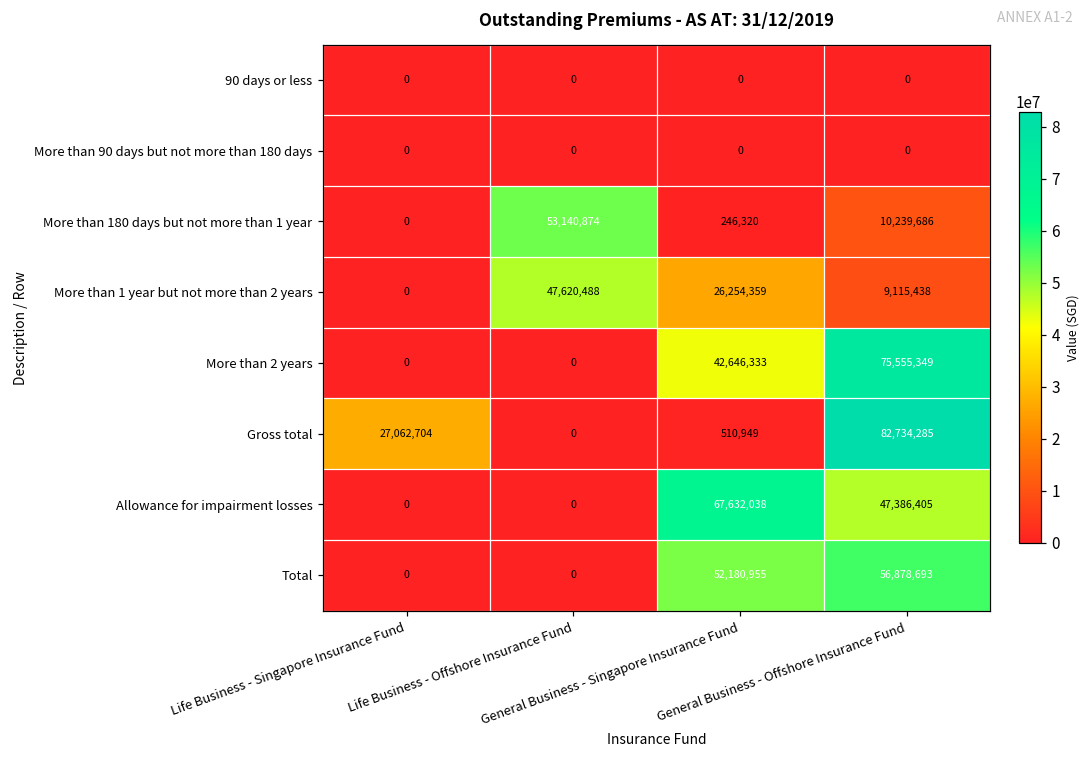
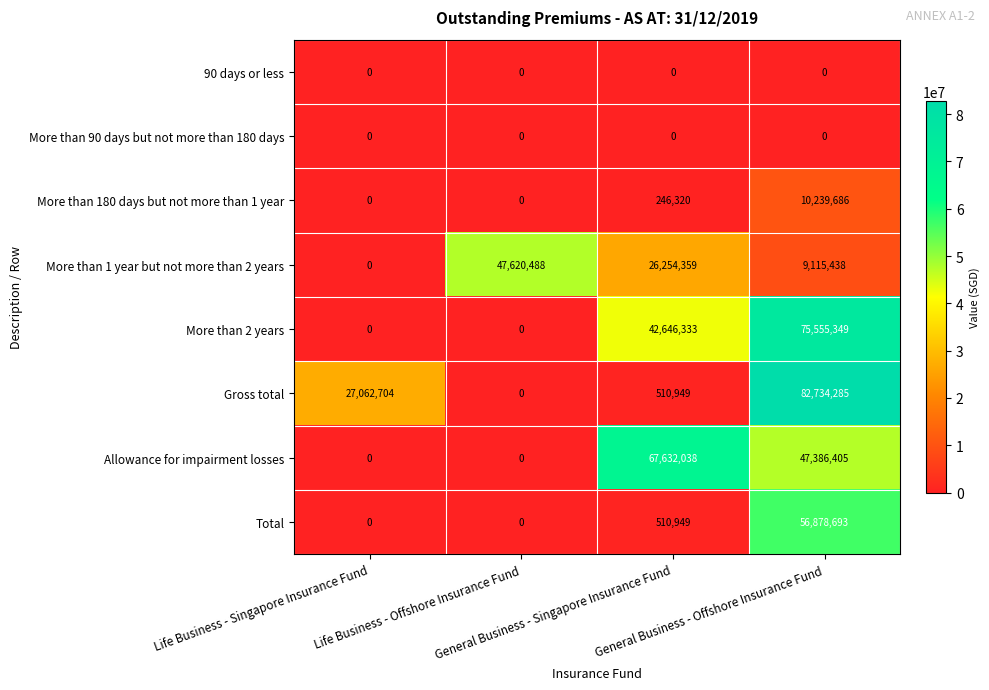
  {
    "90 days or less": {
      "Life Business - Singapore Insurance Fund": "0",
      "Life Business - Offshore Insurance Fund": "0",
      "General Business - Singapore Insurance Fund": "0",
      "General Business - Offshore Insurance Fund": "0"
    },
    "More than 90 days but not more than 180 days": {
      "Life Business - Singapore Insurance Fund": "0",
      "Life Business - Offshore Insurance Fund": "0",
      "General Business - Singapore Insurance Fund": "0",
      "General Business - Offshore Insurance Fund": "0"
    },
    "More than 180 days but not more than 1 year": {
      "Life Business - Singapore Insurance Fund": "0",
-     "Life Business - Offshore Insurance Fund": "53,140,874",
+     "Life Business - Offshore Insurance Fund": "0",
      "General Business - Singapore Insurance Fund": "246,320",
      "General Business - Offshore Insurance Fund": "10,239,686"
    },
    "More than 1 year but not more than 2 years": {
      "Life Business - Singapore Insurance Fund": "0",
      "Life Business - Offshore Insurance Fund": "47,620,488",
      "General Business - Singapore Insurance Fund": "26,254,359",
      "General Business - Offshore Insurance Fund": "9,115,438"
    },
    "More than 2 years": {
      "Life Business - Singapore Insurance Fund": "0",
      "Life Business - Offshore Insurance Fund": "0",
      "General Business - Singapore Insurance Fund": "42,646,333",
      "General Business - Offshore Insurance Fund": "75,555,349"
    },
    "Gross total": {
      "Life Business - Singapore Insurance Fund": "27,062,704",
      "Life Business - Offshore Insurance Fund": "0",
      "General Business - Singapore Insurance Fund": "510,949",
      "General Business - Offshore Insurance Fund": "82,734,285"
    },
    "Allowance for impairment losses": {
      "Life Business - Singapore Insurance Fund": "0",
      "Life Business - Offshore Insurance Fund": "0",
      "General Business - Singapore Insurance Fund": "67,632,038",
      "General Business - Offshore Insurance Fund": "47,386,405"
    },
    "Total": {
      "Life Business - Singapore Insurance Fund": "0",
      "Life Business - Offshore Insurance Fund": "0",
-     "General Business - Singapore Insurance Fund": "52,180,955",
+     "General Business - Singapore Insurance Fund": "510,949",
      "General Business - Offshore Insurance Fund": "56,878,693"
    }
  }
